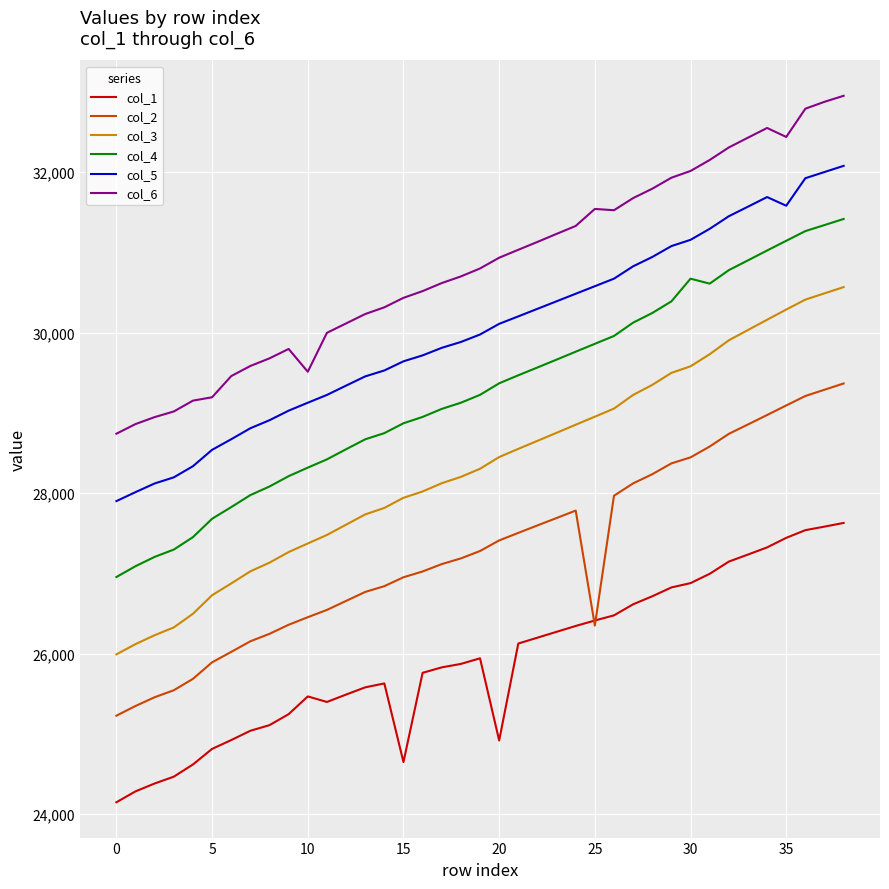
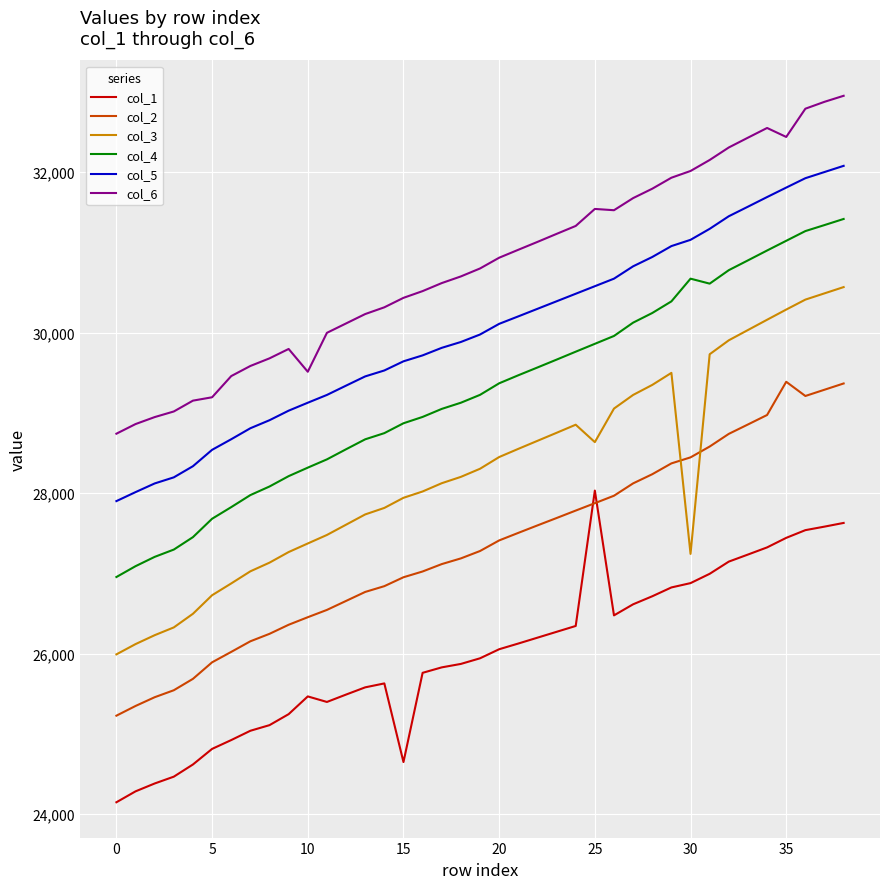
  {
    "col_1": {
      "0": "24,100",
      "5": "24,800",
      "10": "25,500",
      "15": "24,700",
-     "20": "24,900",
-     "25": "26,400",
+     "20": "26,100",
+     "25": "28,000",
      "30": "26,900",
      "35": "27,400"
    },
    "col_2": {
      "0": "25,200",
      "5": "25,900",
      "10": "26,500",
      "15": "27,000",
      "20": "27,400",
-     "25": "26,400",
+     "25": "27,900",
      "30": "28,400",
-     "35": "29,100"
+     "35": "29,400"
    },
    "col_3": {
      "0": "26,000",
      "5": "26,700",
      "10": "27,400",
      "15": "27,900",
      "20": "28,500",
-     "25": "29,000",
-     "30": "29,600",
+     "25": "28,600",
+     "30": "27,200",
      "35": "30,300"
    },
    "col_4": {
      "0": "27,000",
      "5": "27,700",
      "10": "28,300",
      "15": "28,900",
      "20": "29,400",
      "25": "29,900",
      "30": "30,700",
      "35": "31,100"
    },
    "col_5": {
      "0": "27,900",
      "5": "28,500",
      "10": "29,100",
      "15": "29,600",
      "20": "30,100",
      "25": "30,600",
      "30": "31,200",
-     "35": "31,600"
+     "35": "31,800"
    },
    "col_6": {
      "0": "28,700",
      "5": "29,200",
      "10": "29,500",
      "15": "30,400",
      "20": "30,900",
      "25": "31,500",
      "30": "32,000",
      "35": "32,400"
    }
  }
